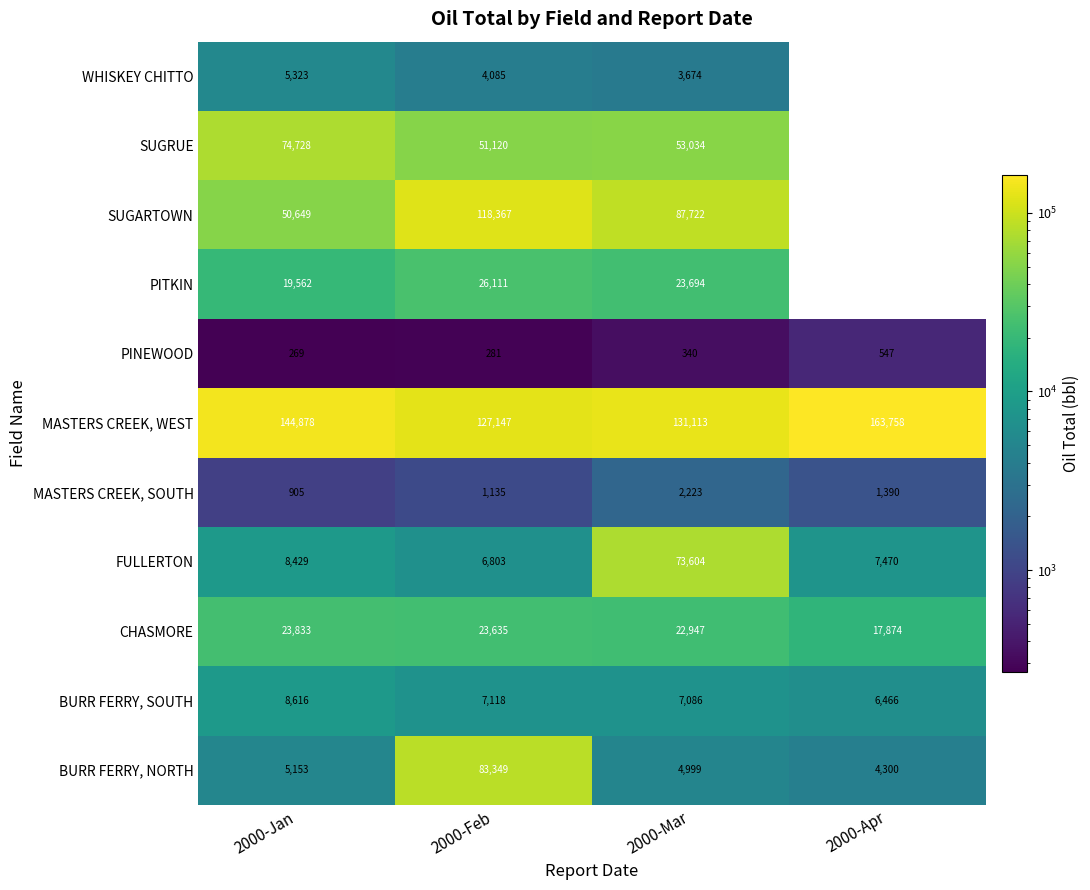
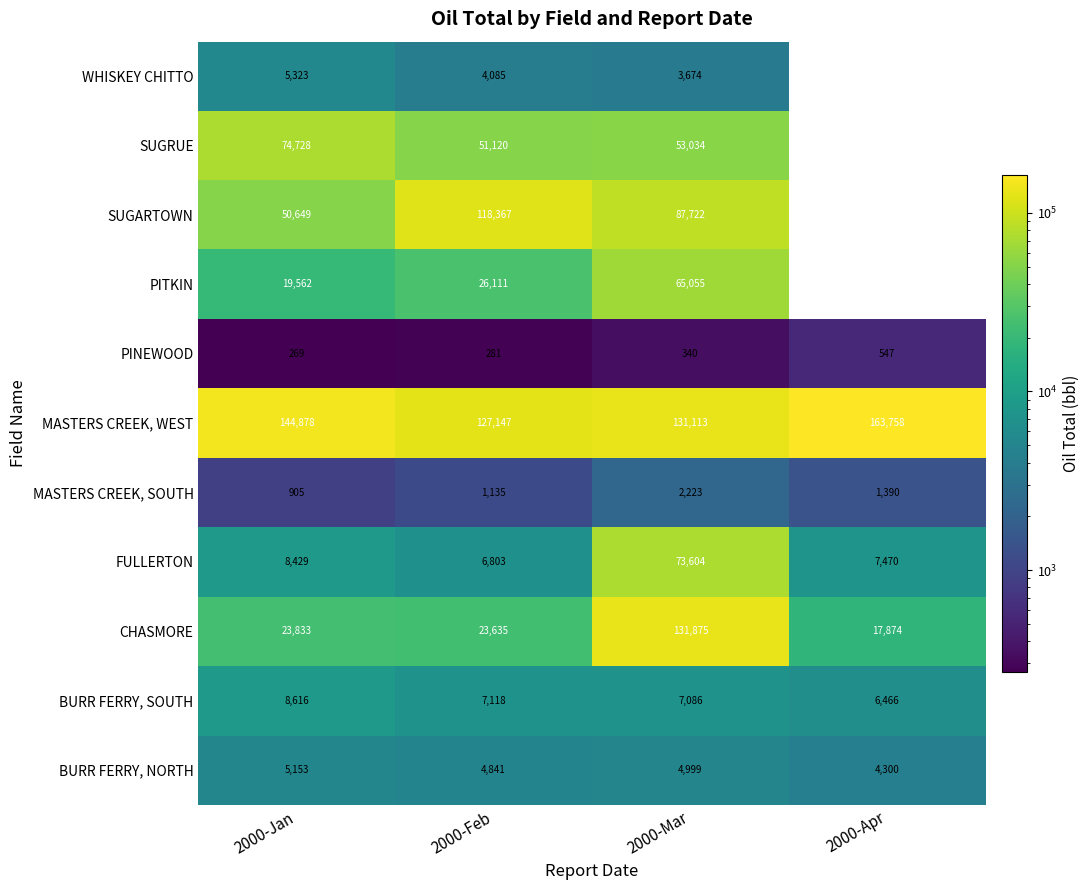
  {
    "WHISKEY CHITTO": {
      "2000-Jan": "5,323",
      "2000-Feb": "4,085",
      "2000-Mar": "3,674"
    },
    "SUGRUE": {
      "2000-Jan": "74,728",
      "2000-Feb": "51,120",
      "2000-Mar": "53,034"
    },
    "SUGARTOWN": {
      "2000-Jan": "50,649",
      "2000-Feb": "118,367",
      "2000-Mar": "87,722"
    },
    "PITKIN": {
      "2000-Jan": "19,562",
      "2000-Feb": "26,111",
-     "2000-Mar": "23,694"
+     "2000-Mar": "65,055"
    },
    "PINEWOOD": {
      "2000-Jan": "269",
      "2000-Feb": "281",
      "2000-Mar": "340",
      "2000-Apr": "547"
    },
    "MASTERS CREEK, WEST": {
      "2000-Jan": "144,878",
      "2000-Feb": "127,147",
      "2000-Mar": "131,113",
      "2000-Apr": "163,758"
    },
    "MASTERS CREEK, SOUTH": {
      "2000-Jan": "905",
      "2000-Feb": "1,135",
      "2000-Mar": "2,223",
      "2000-Apr": "1,390"
    },
    "FULLERTON": {
      "2000-Jan": "8,429",
      "2000-Feb": "6,803",
      "2000-Mar": "73,604",
      "2000-Apr": "7,470"
    },
    "CHASMORE": {
      "2000-Jan": "23,833",
      "2000-Feb": "23,635",
-     "2000-Mar": "22,947",
+     "2000-Mar": "131,875",
      "2000-Apr": "17,874"
    },
    "BURR FERRY, SOUTH": {
      "2000-Jan": "8,616",
      "2000-Feb": "7,118",
      "2000-Mar": "7,086",
      "2000-Apr": "6,466"
    },
    "BURR FERRY, NORTH": {
      "2000-Jan": "5,153",
-     "2000-Feb": "83,349",
+     "2000-Feb": "4,841",
      "2000-Mar": "4,999",
      "2000-Apr": "4,300"
    }
  }
